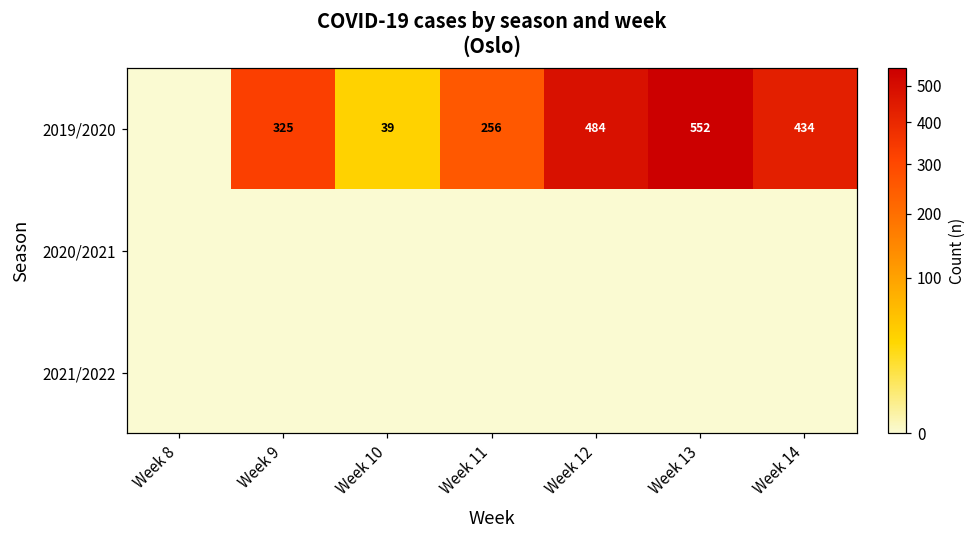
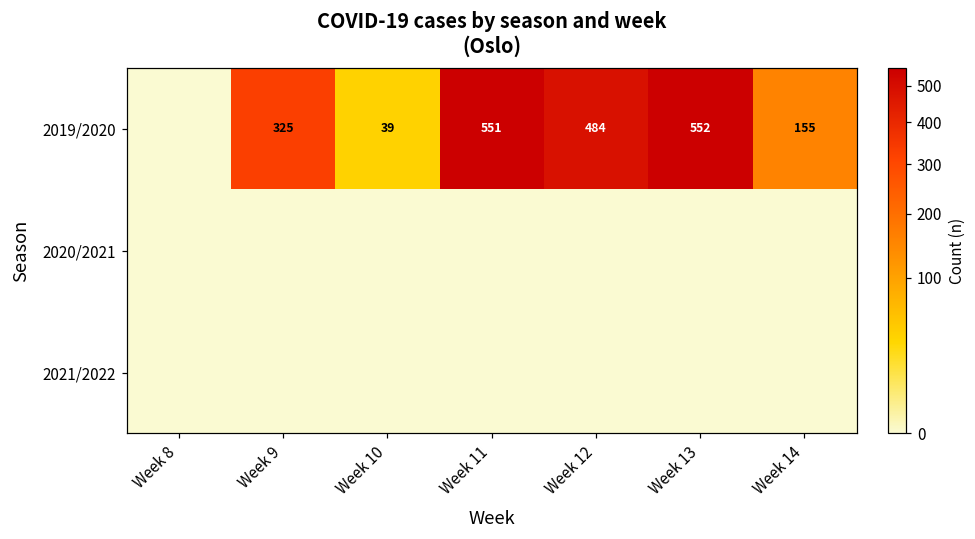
  {
    "2019/2020": {
      "Week 9": 325,
      "Week 10": 39,
-     "Week 11": 256,
+     "Week 11": 551,
      "Week 12": 484,
      "Week 13": 552,
-     "Week 14": 434
+     "Week 14": 155
    }
  }
